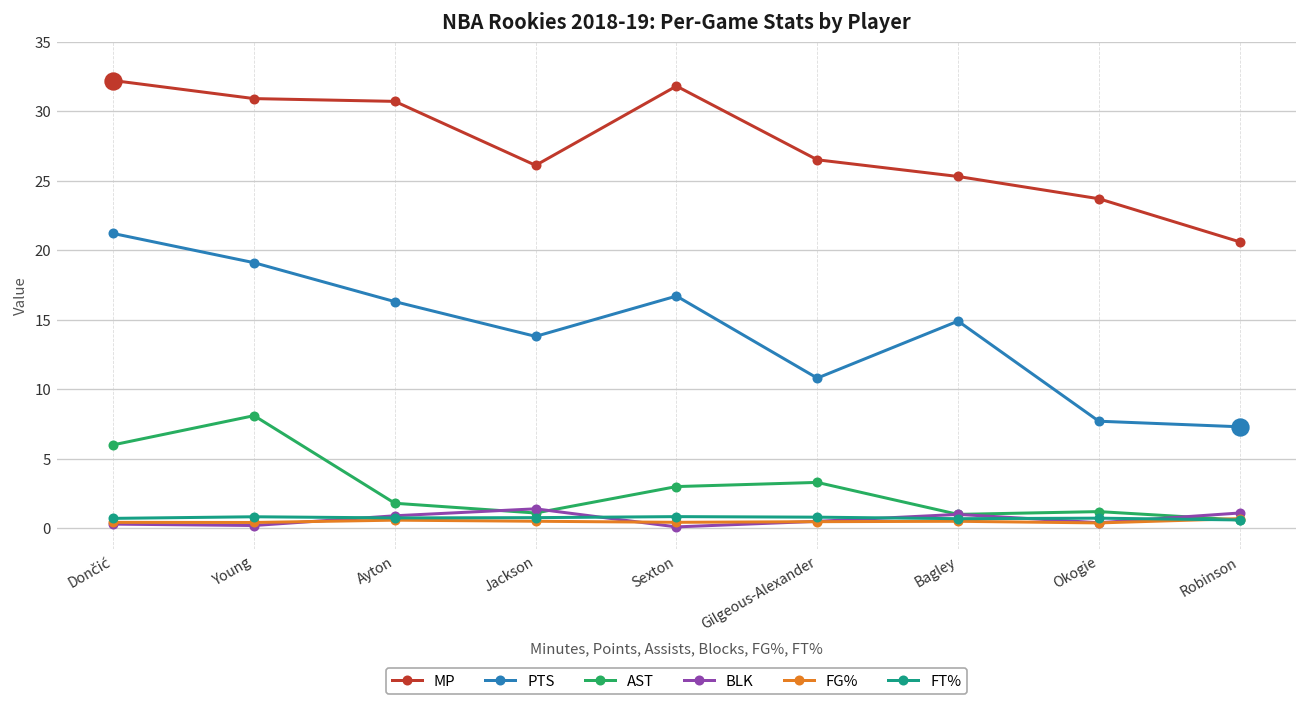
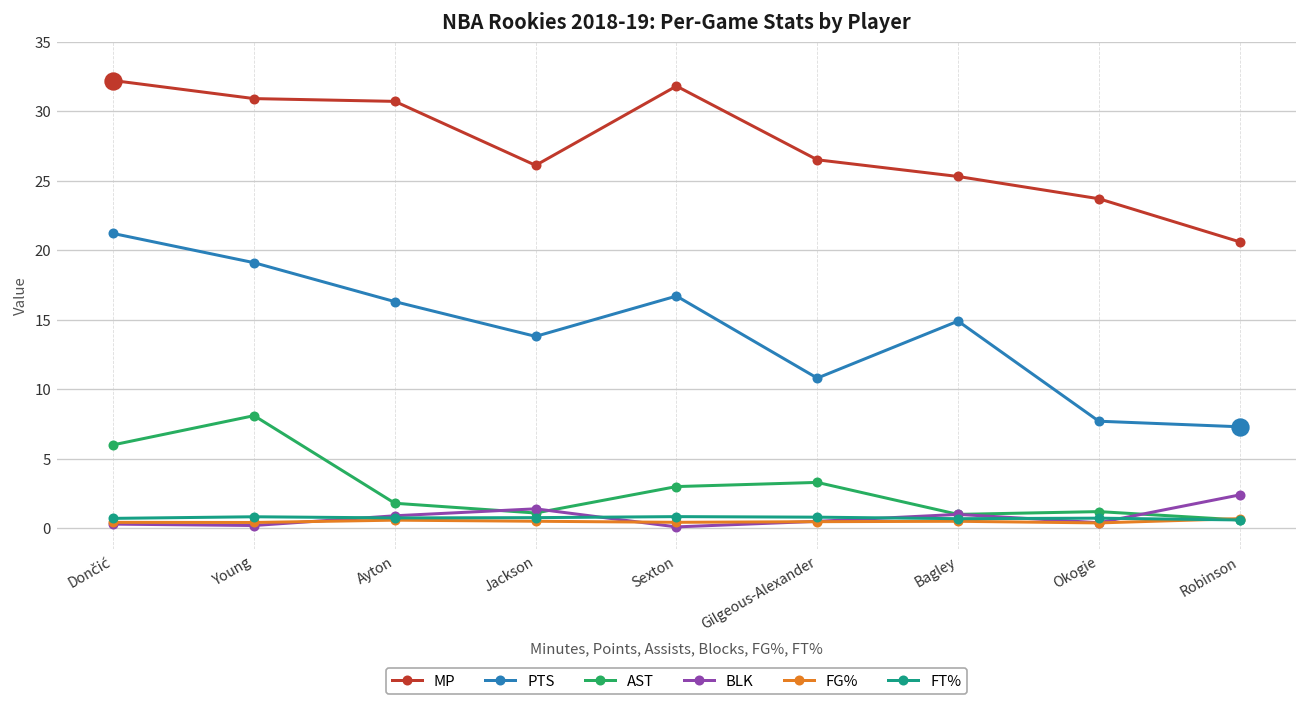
  {
    "BLK": {
      "Jackson": 1.4,
      "Sexton": 0.1,
-     "Robinson": 1.1
+     "Robinson": 2.4
    },
    "FG%": {
      "Jackson": 0.5,
      "Sexton": 0.4
    }
  }
